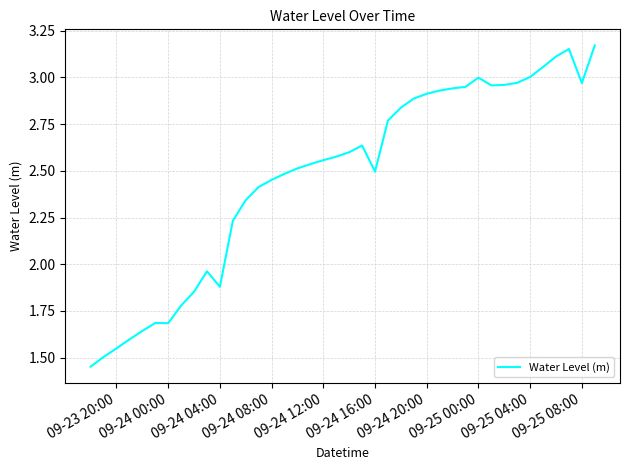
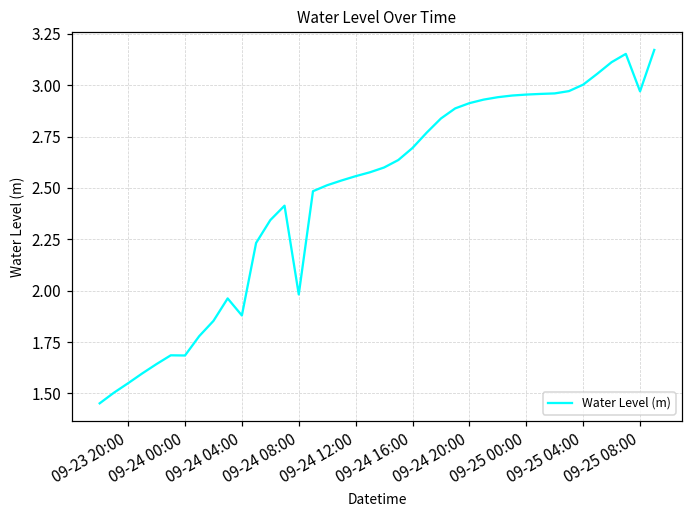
  {
    "09-23 20:00": 1.55,
    "09-24 00:00": 1.68,
    "09-24 04:00": 1.88,
-   "09-24 08:00": 2.45,
+   "09-24 08:00": 1.98,
    "09-24 12:00": 2.56,
-   "09-24 16:00": 2.50,
+   "09-24 16:00": 2.69,
    "09-24 20:00": 2.91,
-   "09-25 00:00": 3.00,
+   "09-25 00:00": 2.95,
    "09-25 04:00": 3.00,
    "09-25 08:00": 2.97
  }
